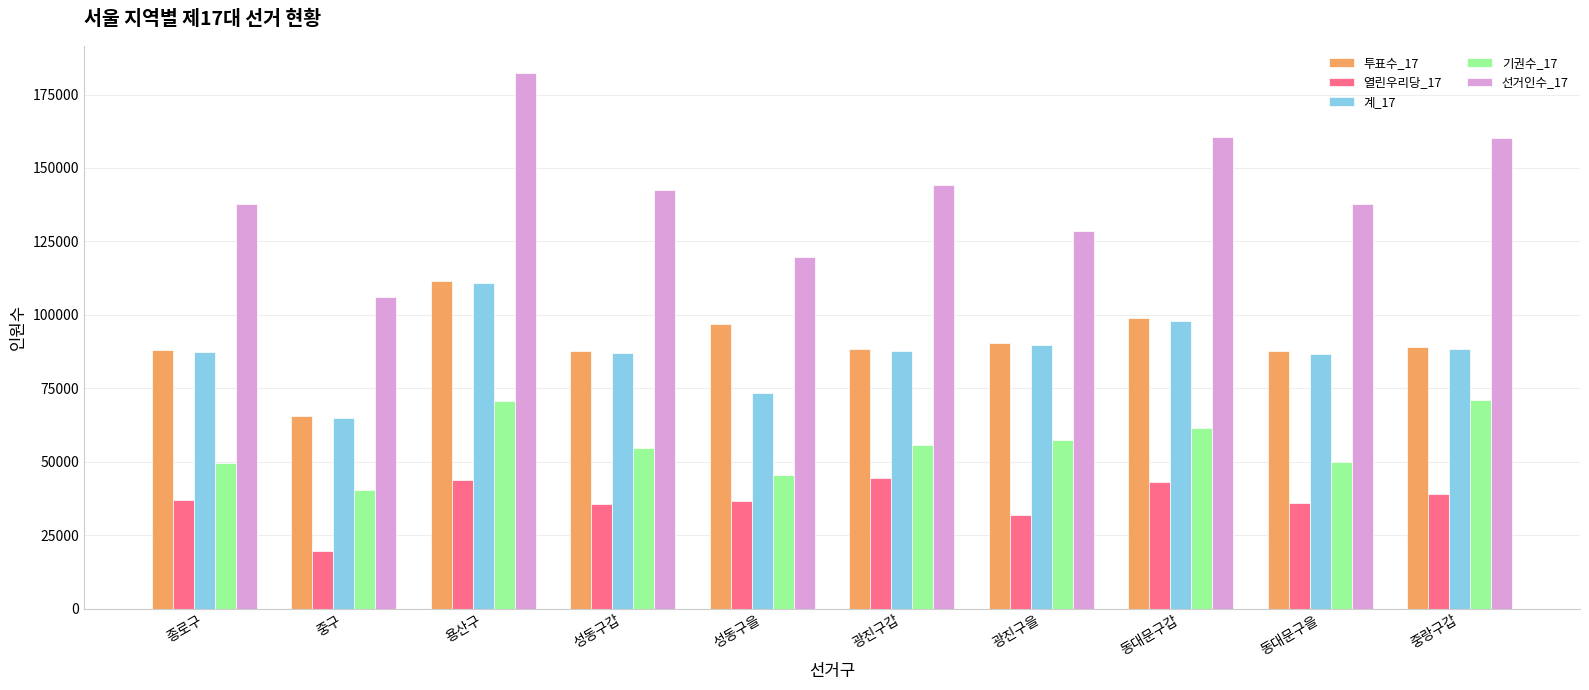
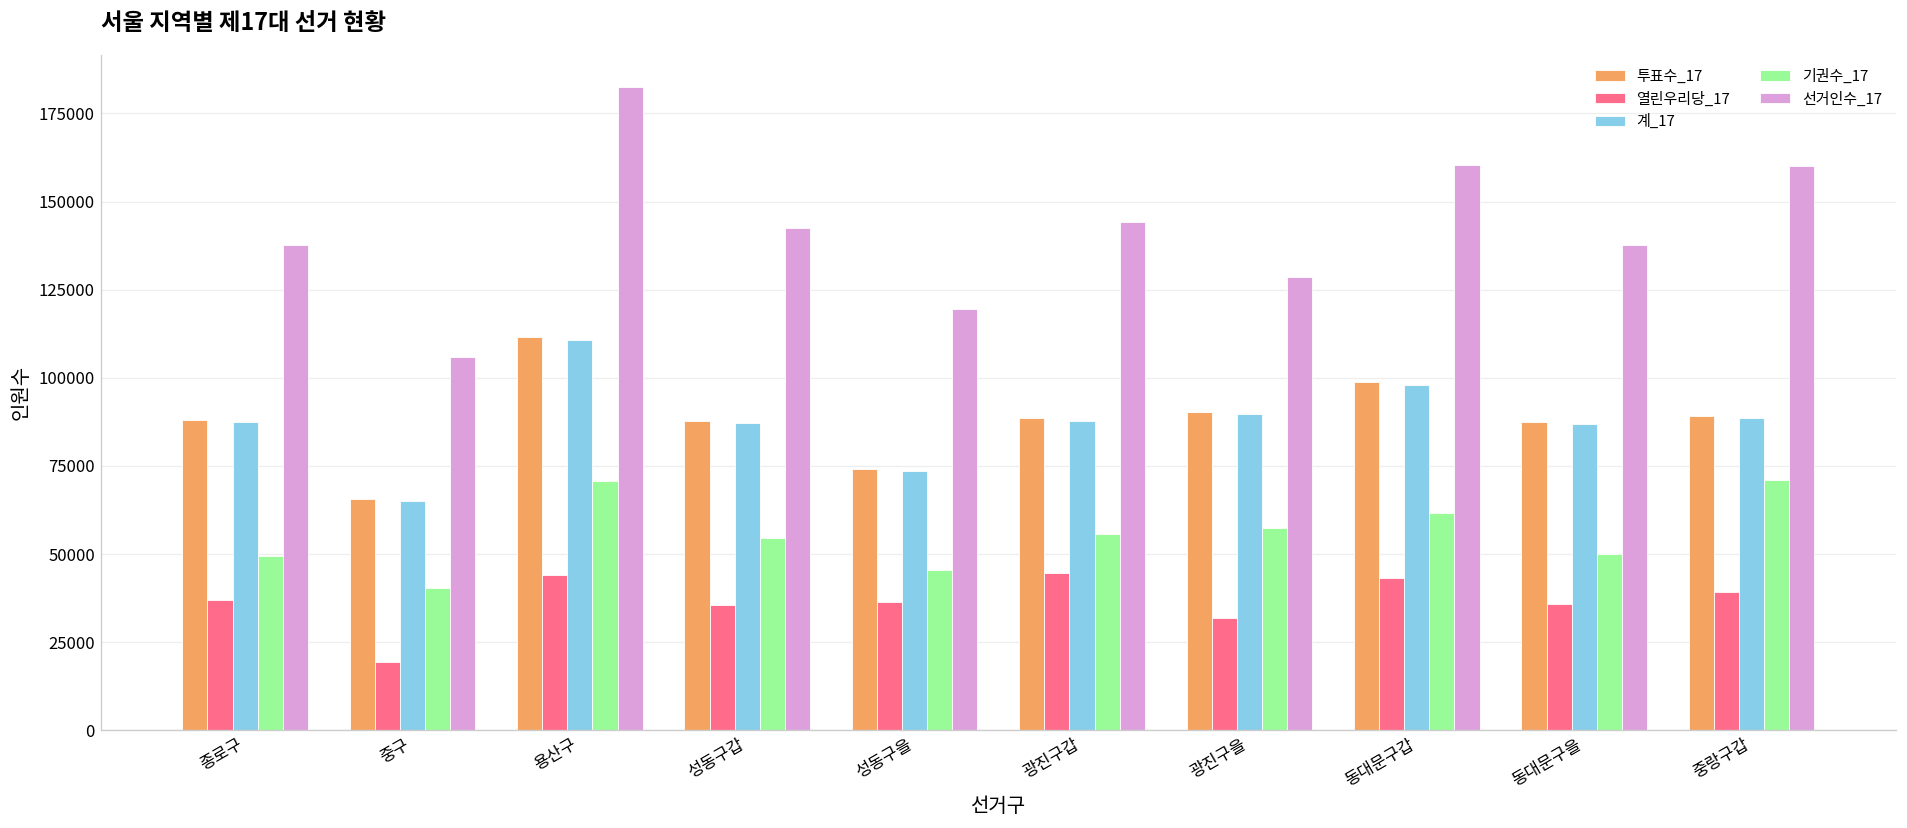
  {
    "투표수_17": {
      "종로구": 88000,
      "중구": 66000,
      "용산구": 112000,
      "성동구갑": 88000,
-     "성동구을": 97000,
+     "성동구을": 74000,
      "광진구갑": 88000,
      "광진구을": 90000,
      "동대문구갑": 99000,
      "동대문구을": 88000,
      "중랑구갑": 89000
    },
    "열린우리당_17": {
      "종로구": 37000,
      "중구": 19000,
      "용산구": 44000,
      "성동구갑": 36000,
      "성동구을": 36000,
      "광진구갑": 45000,
      "광진구을": 32000,
      "동대문구갑": 43000,
      "동대문구을": 36000,
      "중랑구갑": 39000
    },
    "계_17": {
      "종로구": 87000,
      "중구": 65000,
      "용산구": 111000,
      "성동구갑": 87000,
      "성동구을": 74000,
      "광진구갑": 88000,
      "광진구을": 90000,
      "동대문구갑": 98000,
      "동대문구을": 87000,
      "중랑구갑": 88000
    },
    "기권수_17": {
      "종로구": 50000,
      "중구": 40000,
      "용산구": 71000,
      "성동구갑": 55000,
      "성동구을": 46000,
      "광진구갑": 56000,
      "광진구을": 57000,
      "동대문구갑": 62000,
      "동대문구을": 50000,
      "중랑구갑": 71000
    },
    "선거인수_17": {
      "종로구": 138000,
      "중구": 106000,
      "용산구": 182000,
      "성동구갑": 142000,
      "성동구을": 120000,
      "광진구갑": 144000,
      "광진구을": 129000,
      "동대문구갑": 160000,
      "동대문구을": 138000,
      "중랑구갑": 160000
    }
  }
